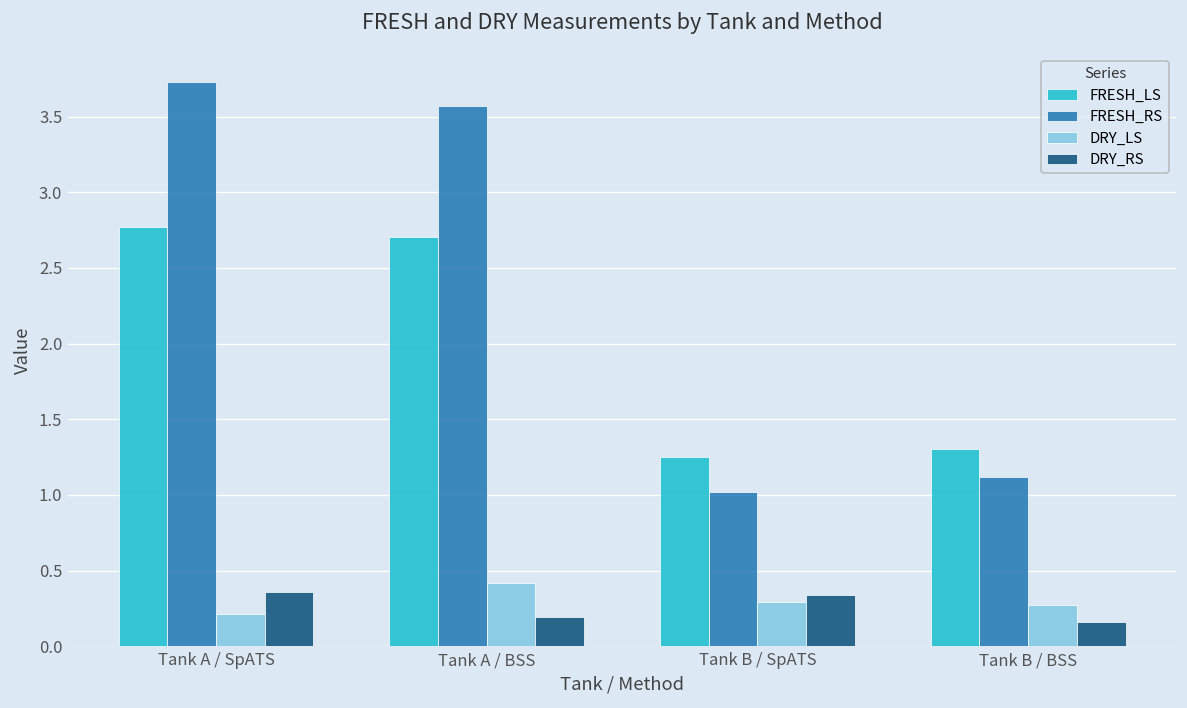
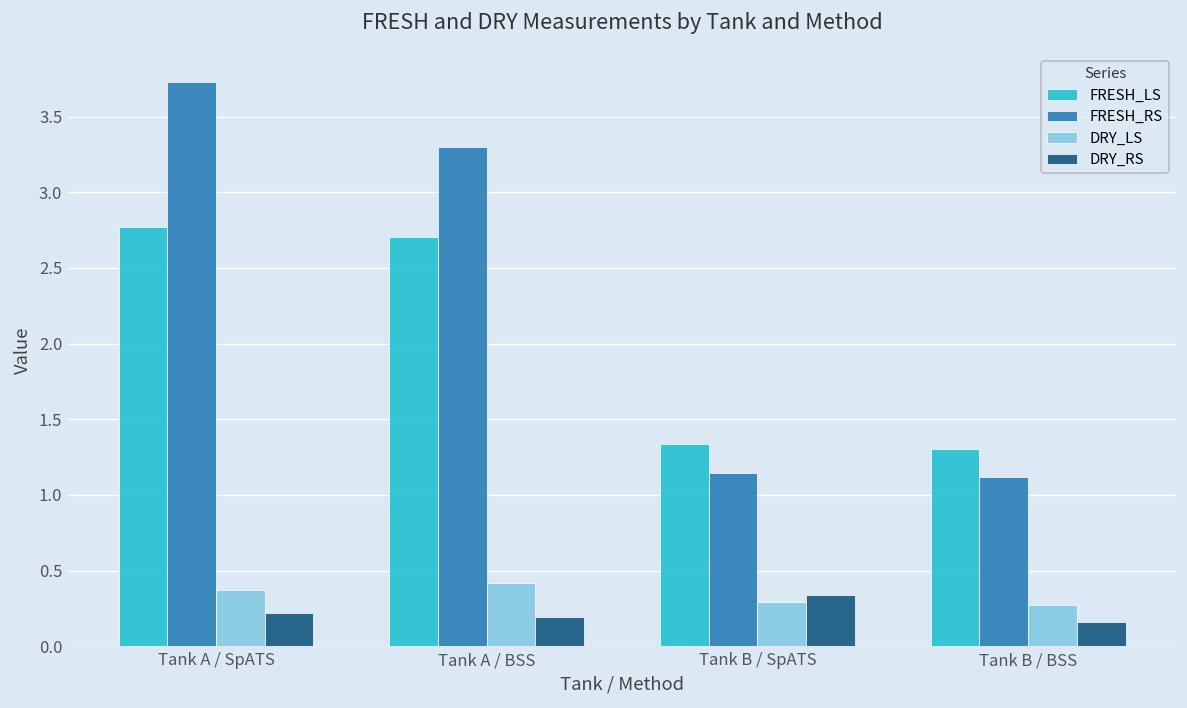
  {
    "FRESH_LS": {
      "Tank A / SpATS": 2.77,
      "Tank A / BSS": 2.70,
-     "Tank B / SpATS": 1.25,
+     "Tank B / SpATS": 1.33,
      "Tank B / BSS": 1.31
    },
    "FRESH_RS": {
      "Tank A / SpATS": 3.73,
-     "Tank A / BSS": 3.57,
-     "Tank B / SpATS": 1.02,
+     "Tank A / BSS": 3.30,
+     "Tank B / SpATS": 1.14,
      "Tank B / BSS": 1.12
    },
    "DRY_LS": {
-     "Tank A / SpATS": 0.22,
+     "Tank A / SpATS": 0.37,
      "Tank A / BSS": 0.42,
      "Tank B / SpATS": 0.29,
      "Tank B / BSS": 0.27
    },
    "DRY_RS": {
-     "Tank A / SpATS": 0.36,
+     "Tank A / SpATS": 0.22,
      "Tank A / BSS": 0.20,
      "Tank B / SpATS": 0.34,
      "Tank B / BSS": 0.16
    }
  }
